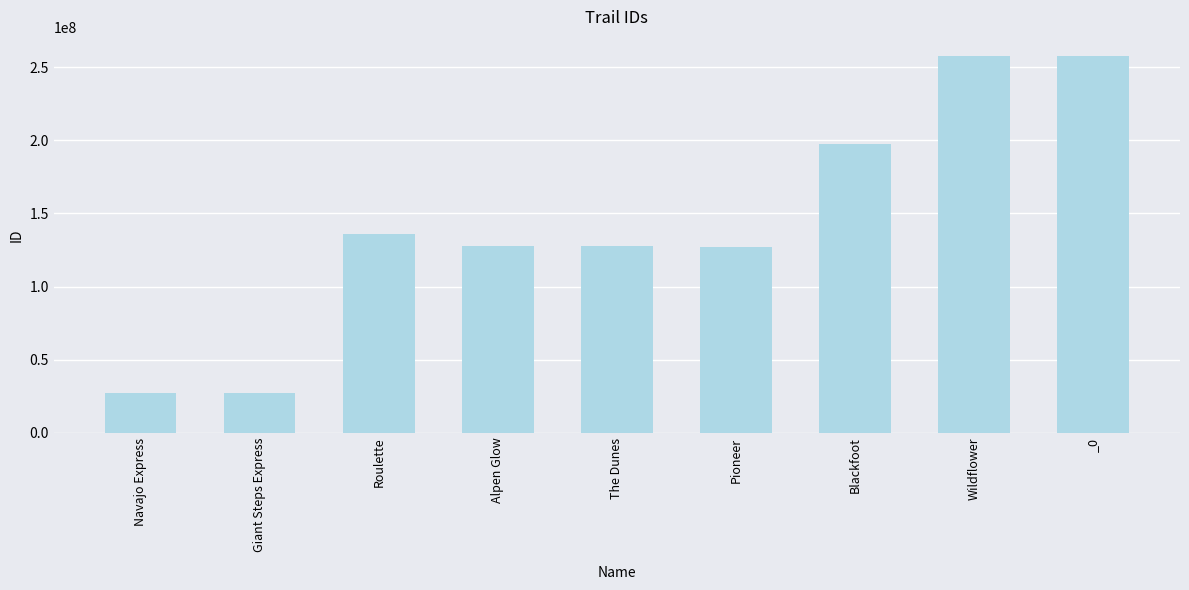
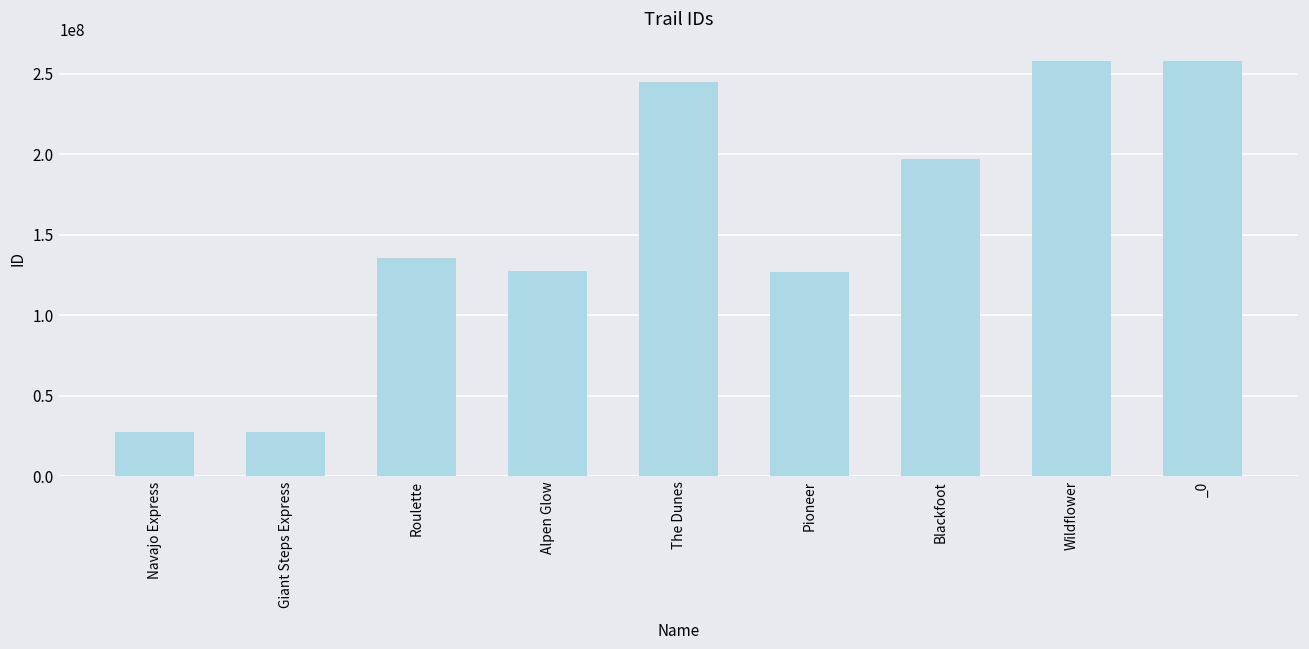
  {
    "Navajo Express": 27000000,
    "Giant Steps Express": 27000000,
    "Roulette": 136000000,
    "Alpen Glow": 128000000,
-   "The Dunes": 128000000,
+   "The Dunes": 245000000,
    "Pioneer": 127000000,
    "Blackfoot": 197000000,
    "Wildflower": 258000000,
    "_0": 258000000
  }
